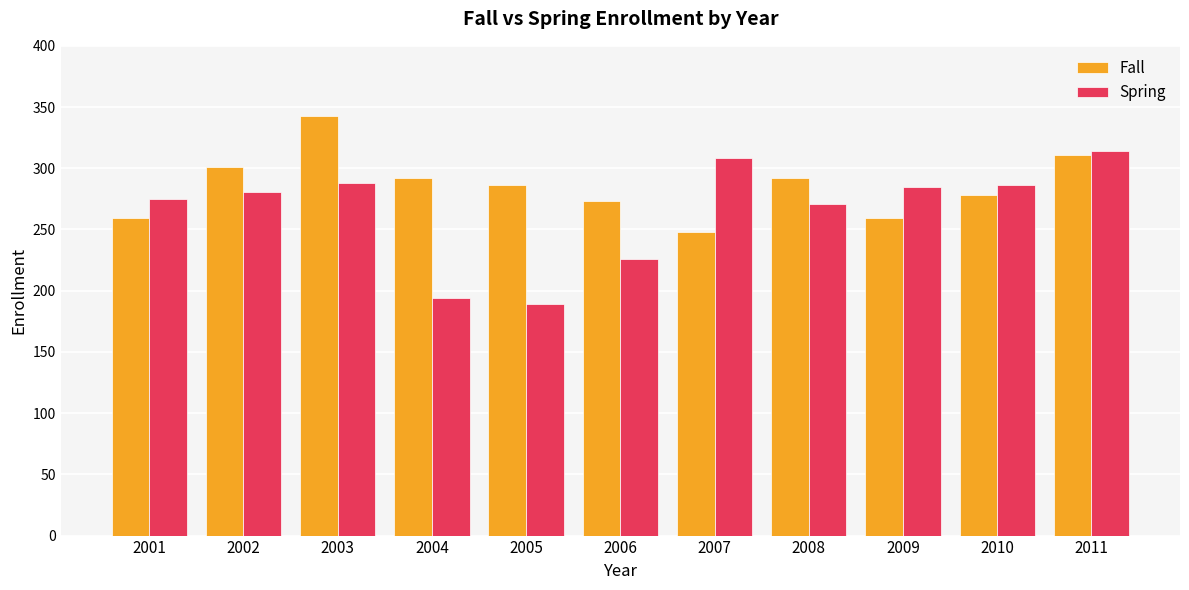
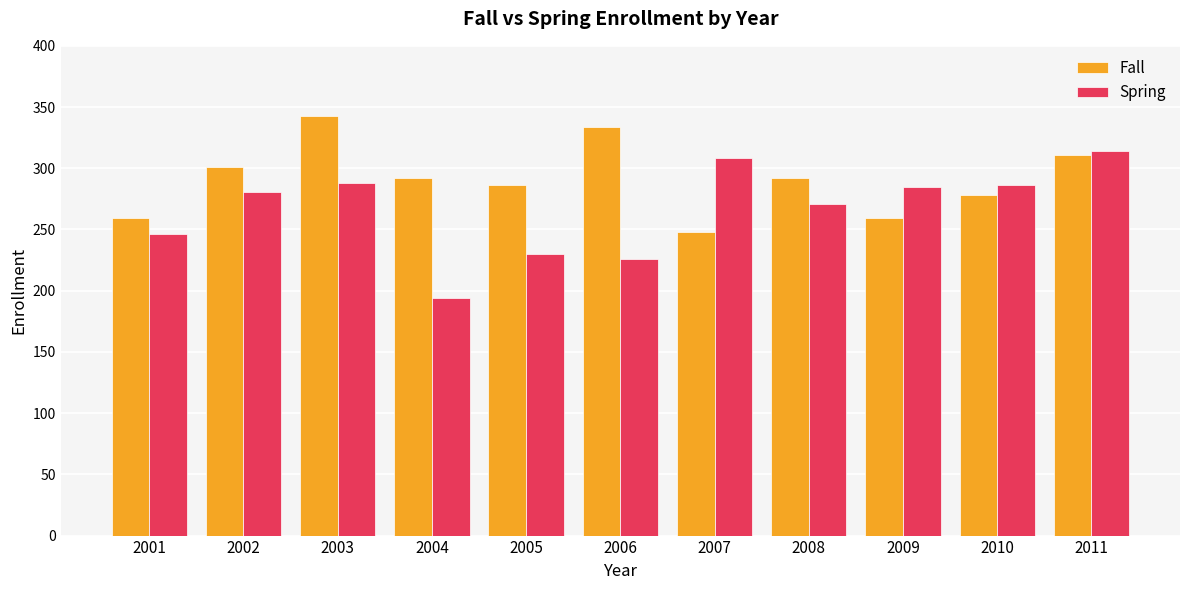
  {
    "Fall": {
      "2001": 259,
      "2002": 301,
      "2003": 343,
      "2004": 292,
      "2005": 286,
-     "2006": 273,
+     "2006": 334,
      "2007": 248,
      "2008": 292,
      "2009": 259,
      "2010": 278,
      "2011": 311
    },
    "Spring": {
-     "2001": 275,
+     "2001": 246,
      "2002": 281,
      "2003": 288,
      "2004": 194,
-     "2005": 189,
+     "2005": 230,
      "2006": 226,
      "2007": 308,
      "2008": 271,
      "2009": 285,
      "2010": 286,
      "2011": 314
    }
  }
